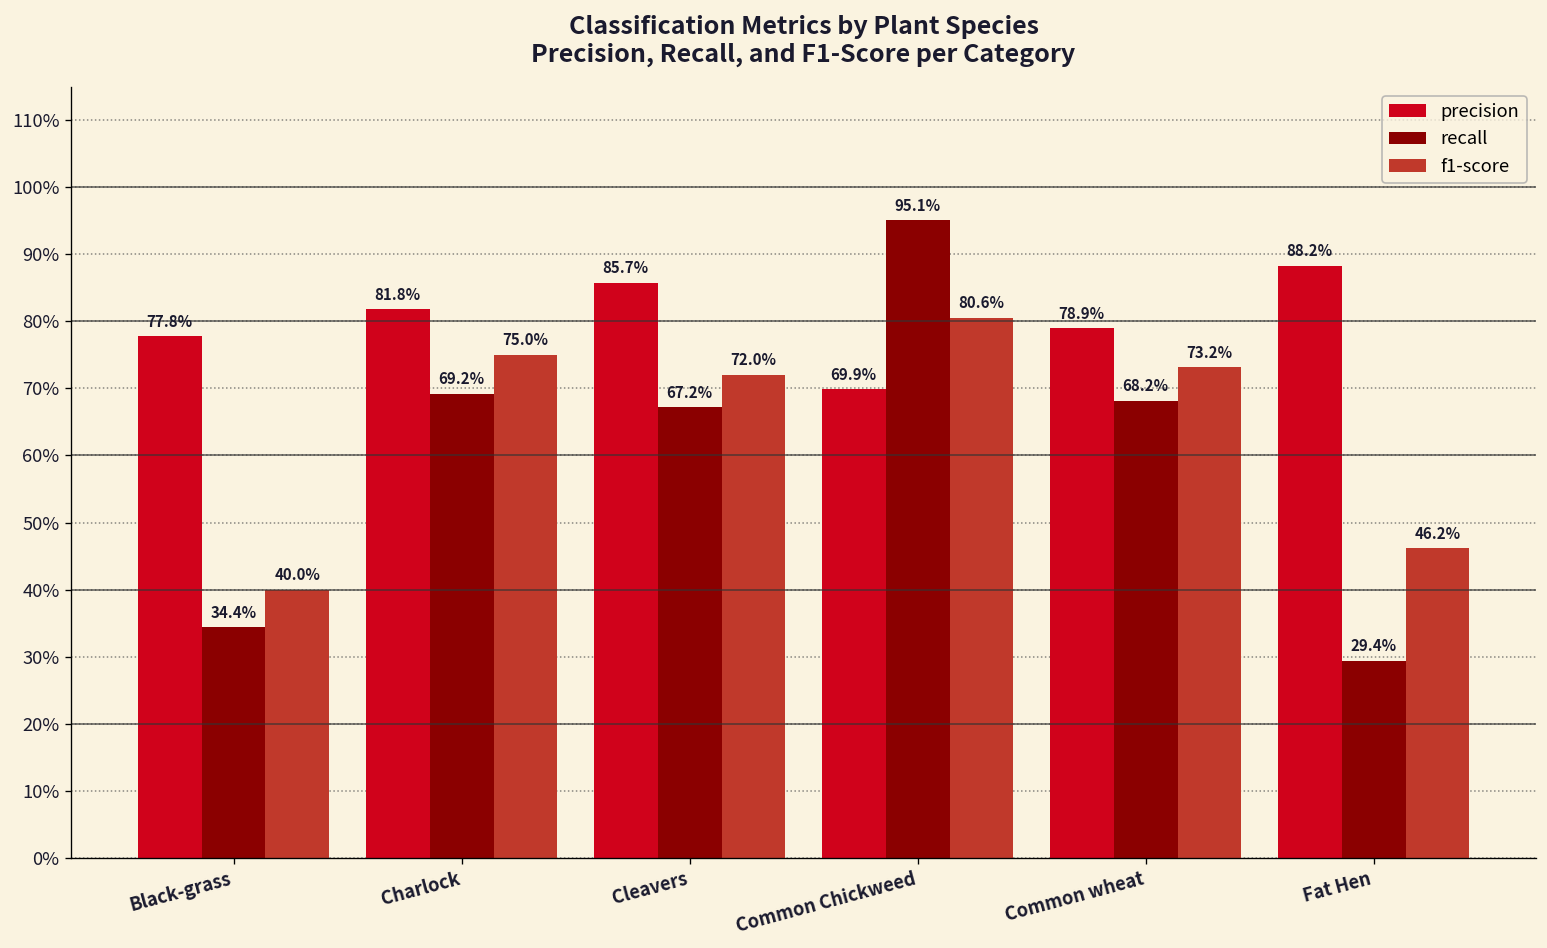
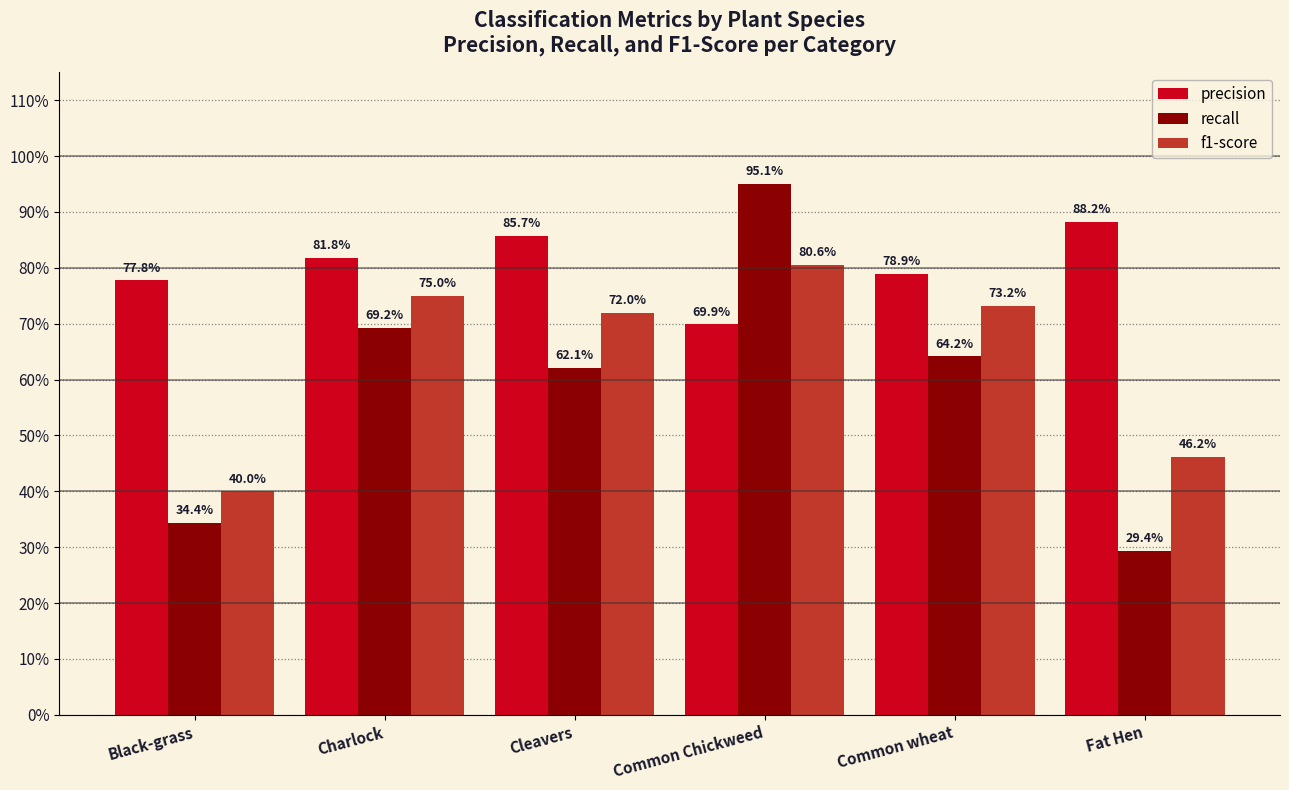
  {
    "recall": {
      "Black-grass": "34.4%",
      "Charlock": "69.2%",
-     "Cleavers": "67.2%",
+     "Cleavers": "62.1%",
      "Common Chickweed": "95.1%",
-     "Common wheat": "68.2%",
+     "Common wheat": "64.2%",
      "Fat Hen": "29.4%"
    }
  }
